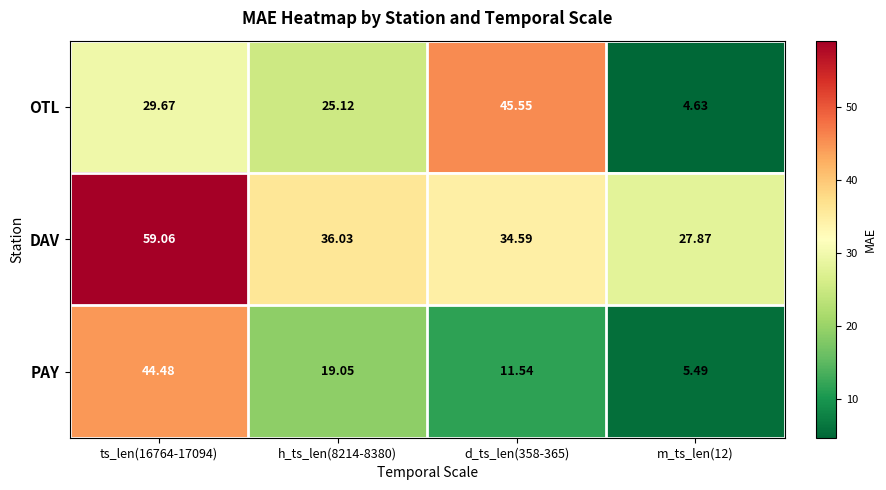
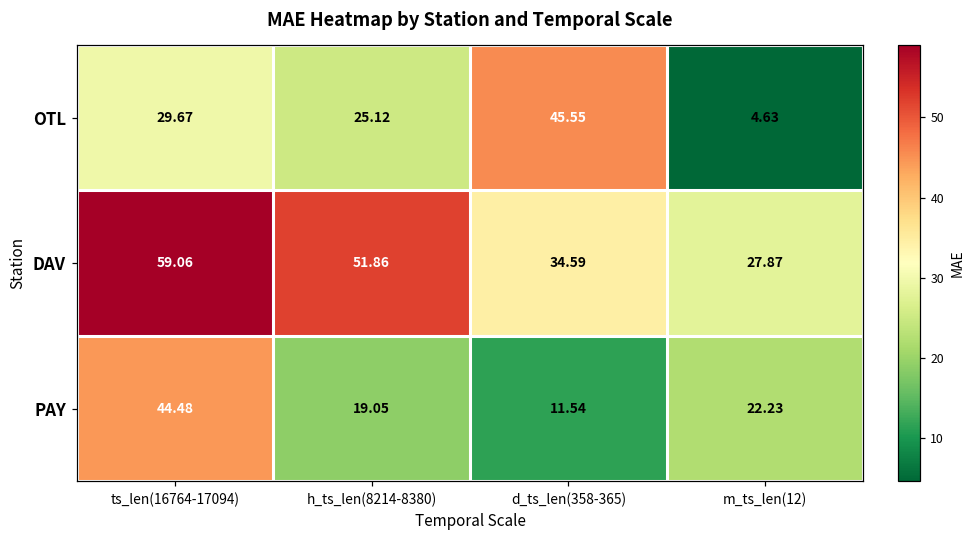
  {
    "OTL": {
      "ts_len(16764-17094)": 29.67,
      "h_ts_len(8214-8380)": 25.12,
      "d_ts_len(358-365)": 45.55,
      "m_ts_len(12)": 4.63
    },
    "DAV": {
      "ts_len(16764-17094)": 59.06,
-     "h_ts_len(8214-8380)": 36.03,
+     "h_ts_len(8214-8380)": 51.86,
      "d_ts_len(358-365)": 34.59,
      "m_ts_len(12)": 27.87
    },
    "PAY": {
      "ts_len(16764-17094)": 44.48,
      "h_ts_len(8214-8380)": 19.05,
      "d_ts_len(358-365)": 11.54,
-     "m_ts_len(12)": 5.49
+     "m_ts_len(12)": 22.23
    }
  }
